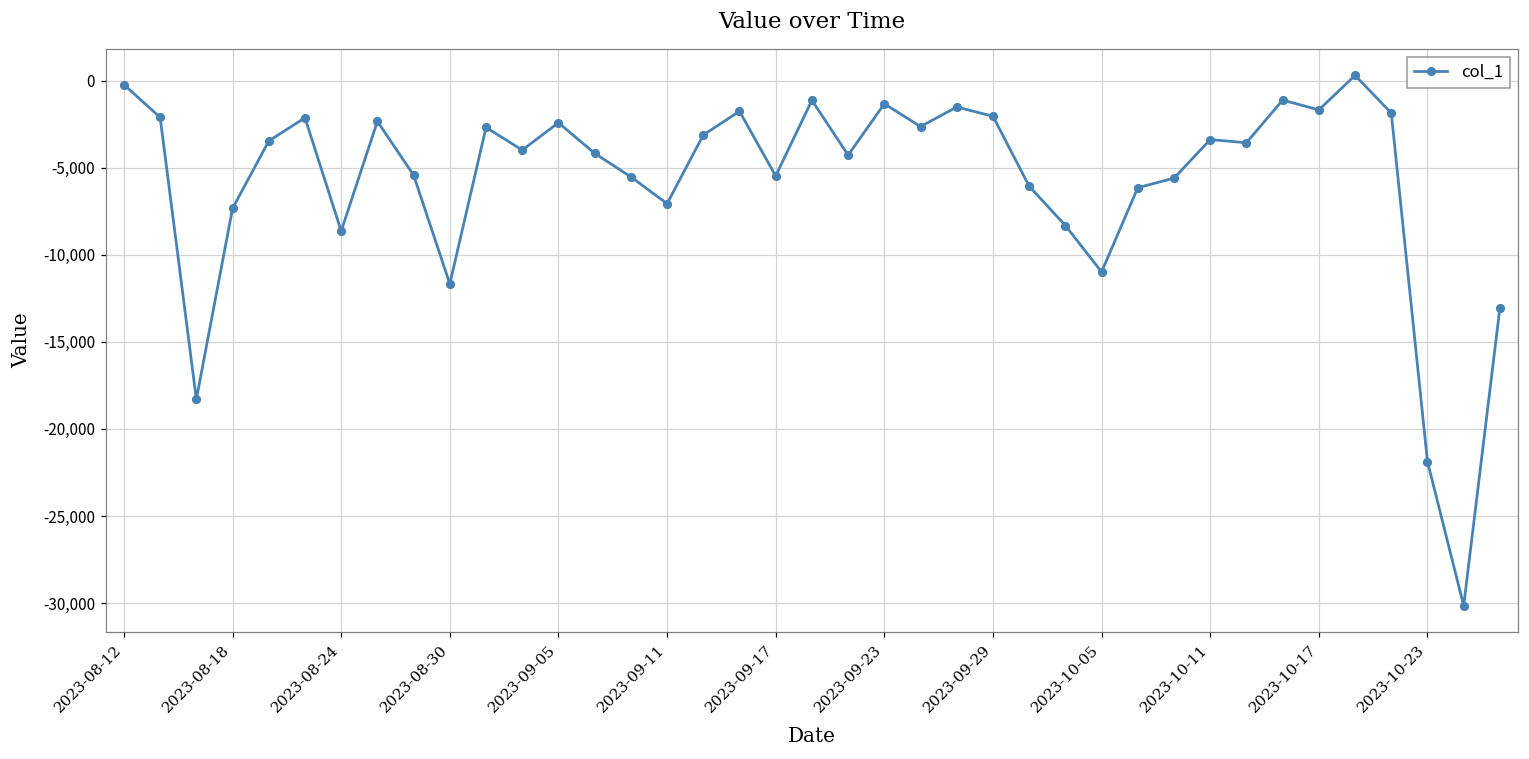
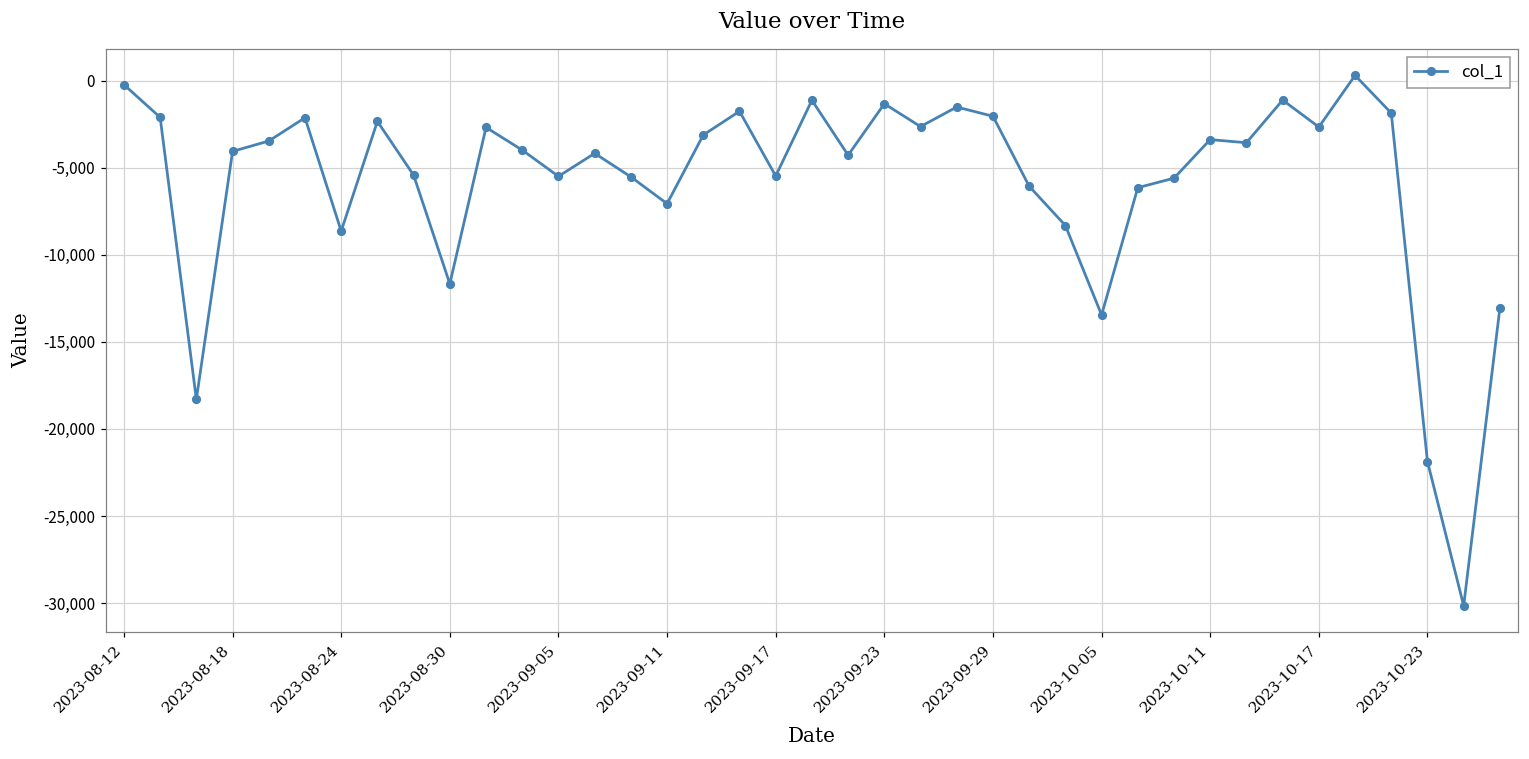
  {
    "2023-08-12": "-200",
-   "2023-08-18": "-7,300",
+   "2023-08-18": "-4,100",
    "2023-08-24": "-8,600",
    "2023-08-30": "-11,700",
-   "2023-09-05": "-2,400",
+   "2023-09-05": "-5,500",
    "2023-09-11": "-7,100",
    "2023-09-17": "-5,500",
    "2023-09-23": "-1,300",
    "2023-09-29": "-2,000",
-   "2023-10-05": "-11,000",
+   "2023-10-05": "-13,500",
    "2023-10-11": "-3,400",
-   "2023-10-17": "-1,700",
+   "2023-10-17": "-2,700",
    "2023-10-23": "-21,900"
  }
